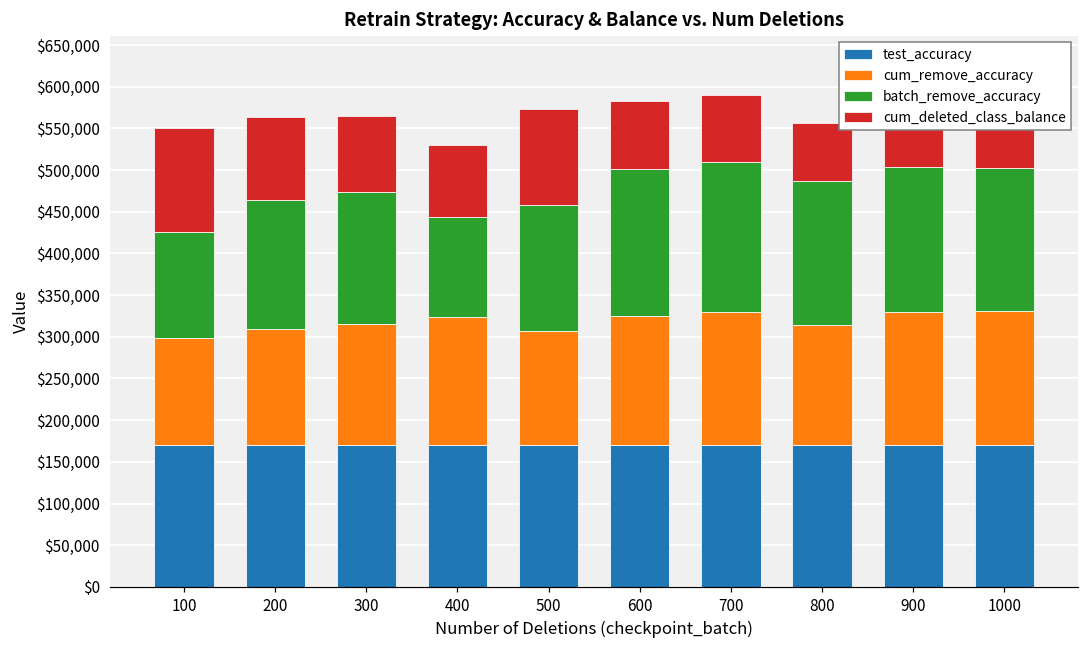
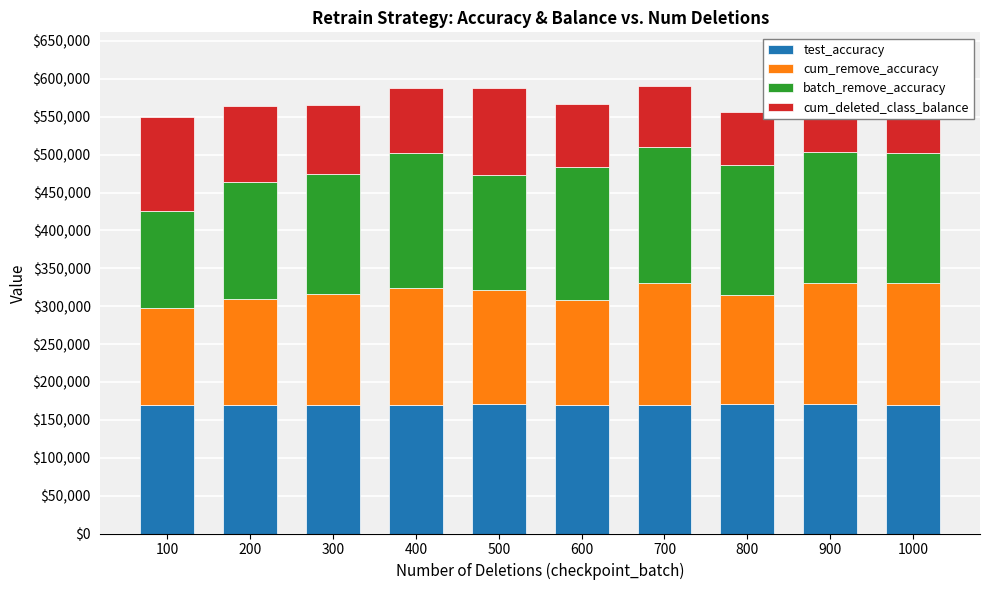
  {
    "test_accuracy": {
      "100": "$170,000",
      "200": "$170,000",
      "300": "$170,000",
      "400": "$170,000",
      "500": "$170,000",
      "600": "$170,000",
      "700": "$170,000",
      "800": "$170,000",
      "900": "$170,000",
      "1000": "$170,000"
    },
    "cum_remove_accuracy": {
      "100": "$130,000",
      "200": "$140,000",
      "300": "$150,000",
      "400": "$150,000",
-     "500": "$140,000",
-     "600": "$150,000",
+     "500": "$150,000",
+     "600": "$140,000",
      "700": "$160,000",
      "800": "$140,000",
      "900": "$160,000",
      "1000": "$160,000"
    },
    "batch_remove_accuracy": {
      "100": "$130,000",
      "200": "$150,000",
      "300": "$160,000",
-     "400": "$120,000",
+     "400": "$180,000",
      "500": "$150,000",
      "600": "$180,000",
      "700": "$180,000",
      "800": "$170,000",
      "900": "$170,000",
      "1000": "$170,000"
    },
    "cum_deleted_class_balance": {
      "100": "$120,000",
      "200": "$100,000",
      "300": "$90,000",
      "400": "$90,000",
      "500": "$120,000",
      "600": "$80,000",
      "700": "$80,000",
      "800": "$70,000"
    }
  }
